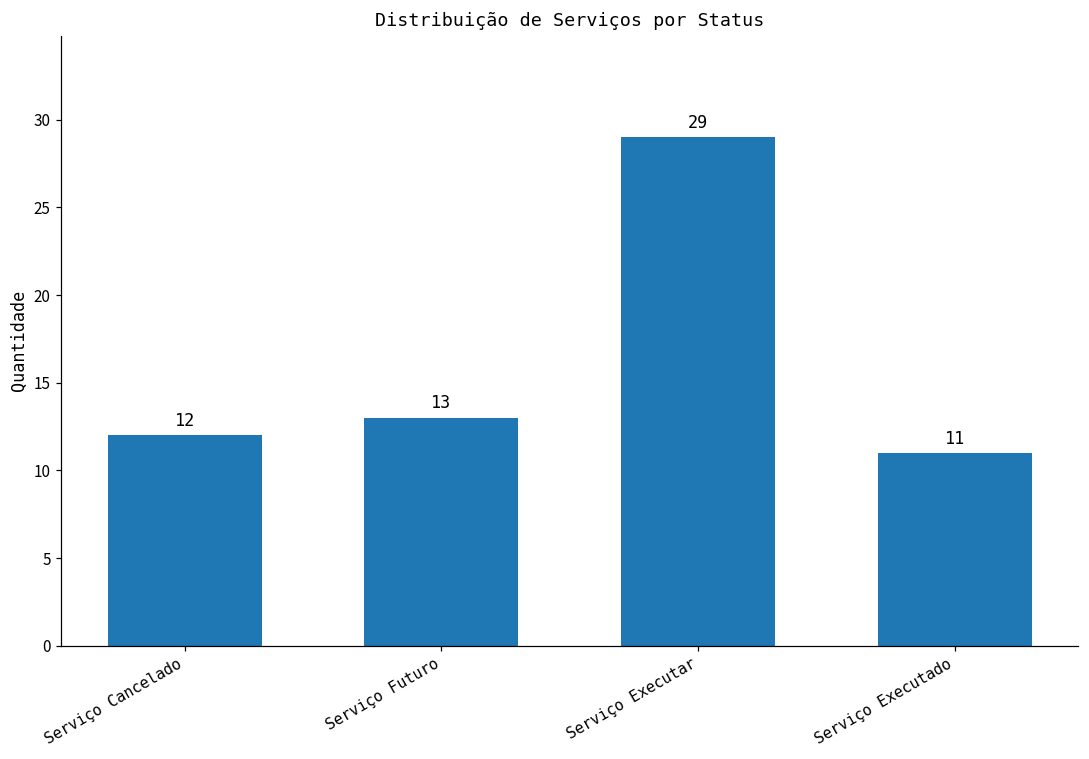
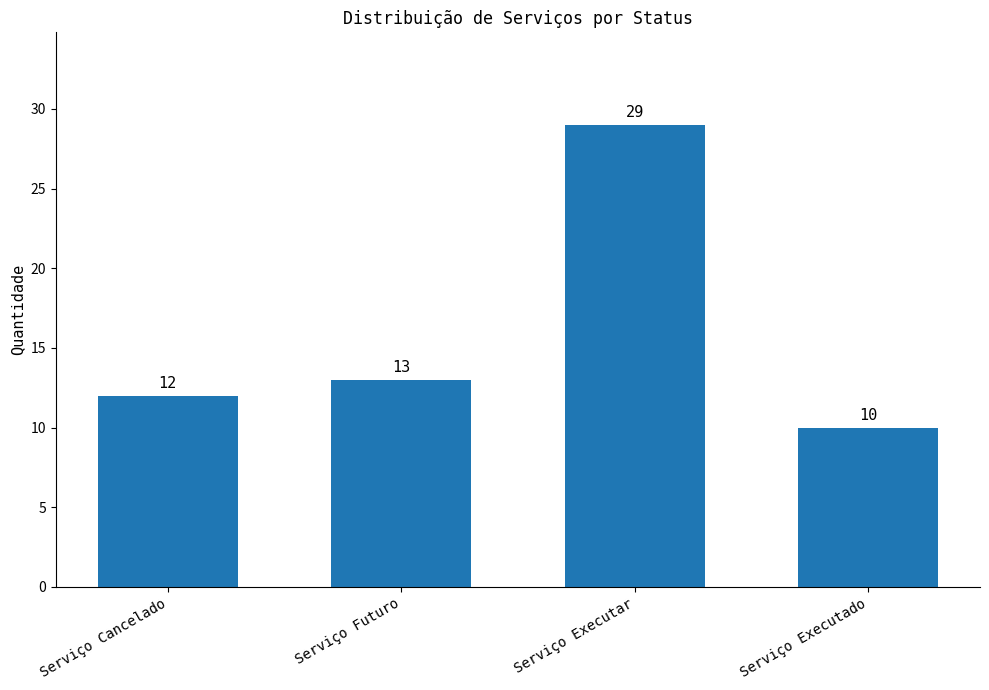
  {
    "Serviço Cancelado": 12,
    "Serviço Futuro": 13,
    "Serviço Executar": 29,
-   "Serviço Executado": 11
+   "Serviço Executado": 10
  }
